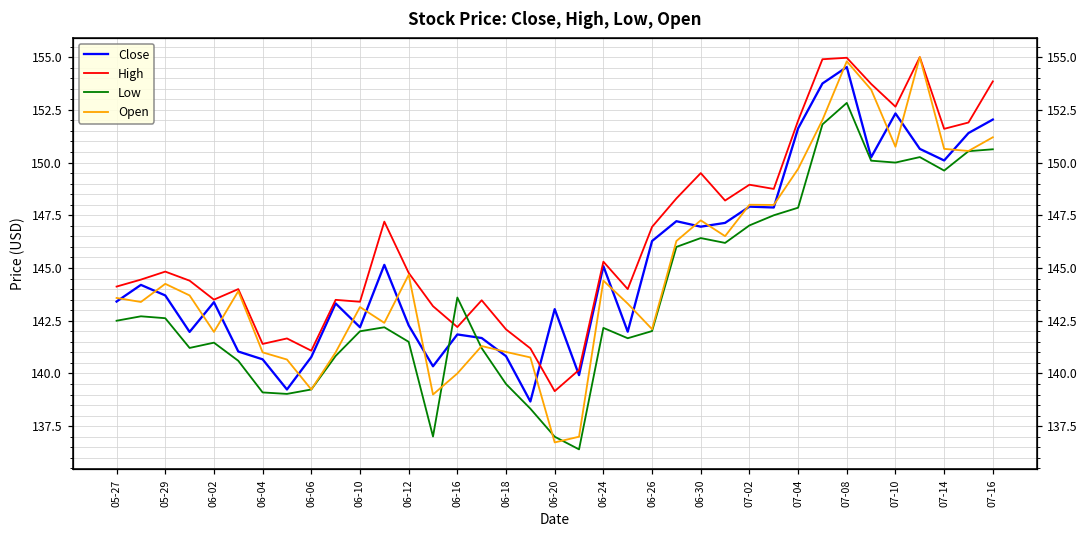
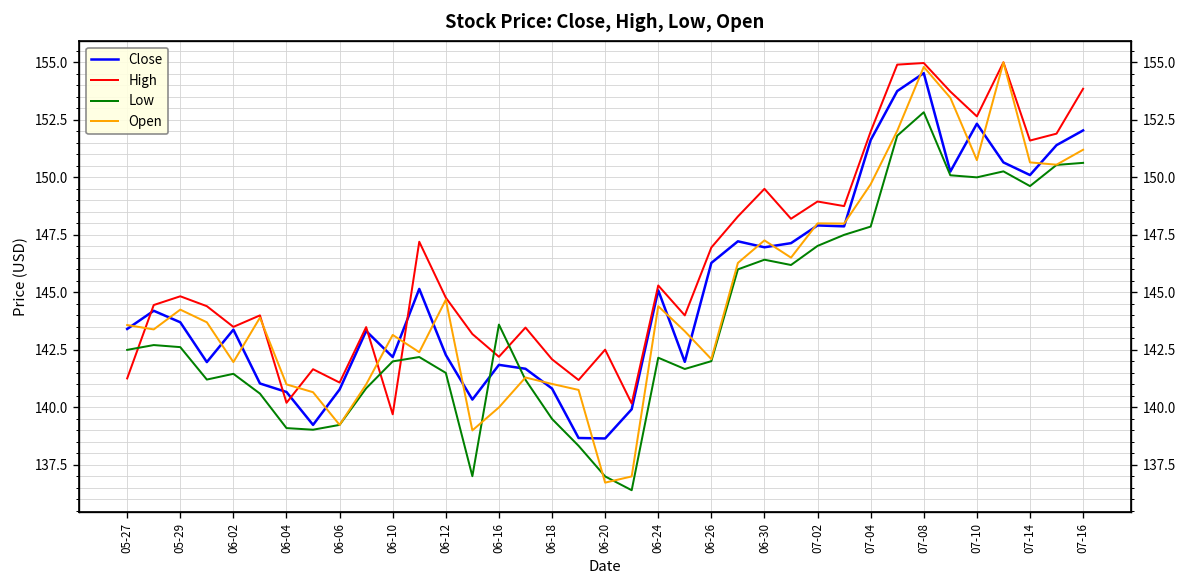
  {
    "Close": {
      "05-27": 143.4,
      "05-29": 143.7,
      "06-04": 140.7,
      "06-06": 140.8,
      "06-10": 142.2,
      "06-12": 142.3,
      "06-16": 141.9,
      "06-18": 140.8,
-     "06-20": 143.1,
+     "06-20": 138.7,
      "06-24": 145.1,
      "06-26": 146.3,
      "06-30": 147.0,
      "07-04": 151.6,
      "07-08": 154.5,
      "07-10": 152.3,
      "07-14": 150.1,
      "07-16": 152.0
    },
    "High": {
-     "05-27": 144.1,
+     "05-27": 141.3,
      "05-29": 144.8,
-     "06-04": 141.4,
+     "06-04": 140.2,
      "06-06": 141.1,
-     "06-10": 143.4,
+     "06-10": 139.7,
      "06-16": 142.2,
      "06-18": 142.1,
-     "06-20": 139.2,
+     "06-20": 142.5,
      "06-24": 145.3,
      "06-26": 147.0,
      "06-30": 149.5,
      "07-02": 149.0,
      "07-04": 152.0,
      "07-08": 155.0,
      "07-10": 152.7,
      "07-14": 151.6,
      "07-16": 153.9
    },
    "Low": {
      "05-27": 142.5,
      "05-29": 142.6,
      "06-02": 141.5,
      "06-04": 139.1,
      "06-10": 142.0,
      "06-12": 141.5,
      "06-16": 143.6,
      "06-18": 139.5,
      "06-20": 137.0,
      "06-24": 142.2,
      "06-30": 146.4,
      "07-02": 147.0,
      "07-04": 147.9,
      "07-08": 152.8,
      "07-10": 150.0,
      "07-14": 149.6,
      "07-16": 150.6
    },
    "Open": {
      "05-27": 143.6,
      "05-29": 144.3,
      "06-02": 142.0,
      "06-04": 141.0,
      "06-10": 143.2,
      "06-16": 140.0,
      "06-18": 141.0,
      "06-20": 136.7,
      "06-24": 144.4,
      "06-30": 147.3,
      "07-04": 149.7,
      "07-08": 154.8,
      "07-10": 150.8,
      "07-14": 150.7,
      "07-16": 151.2
    }
  }
